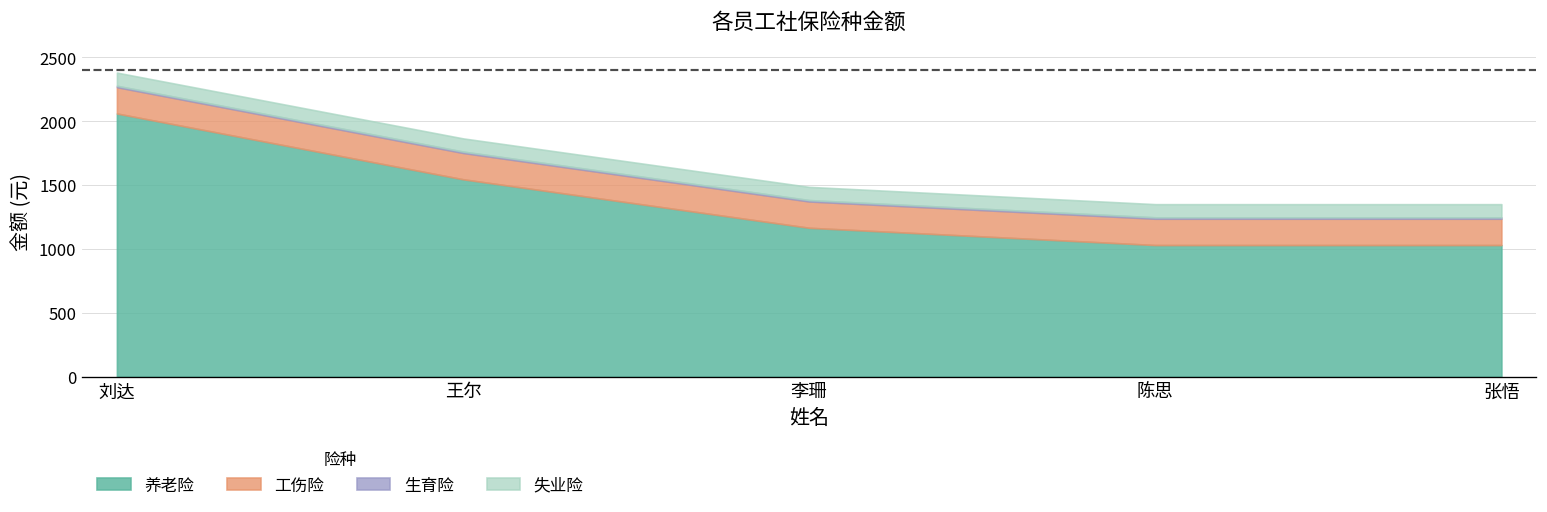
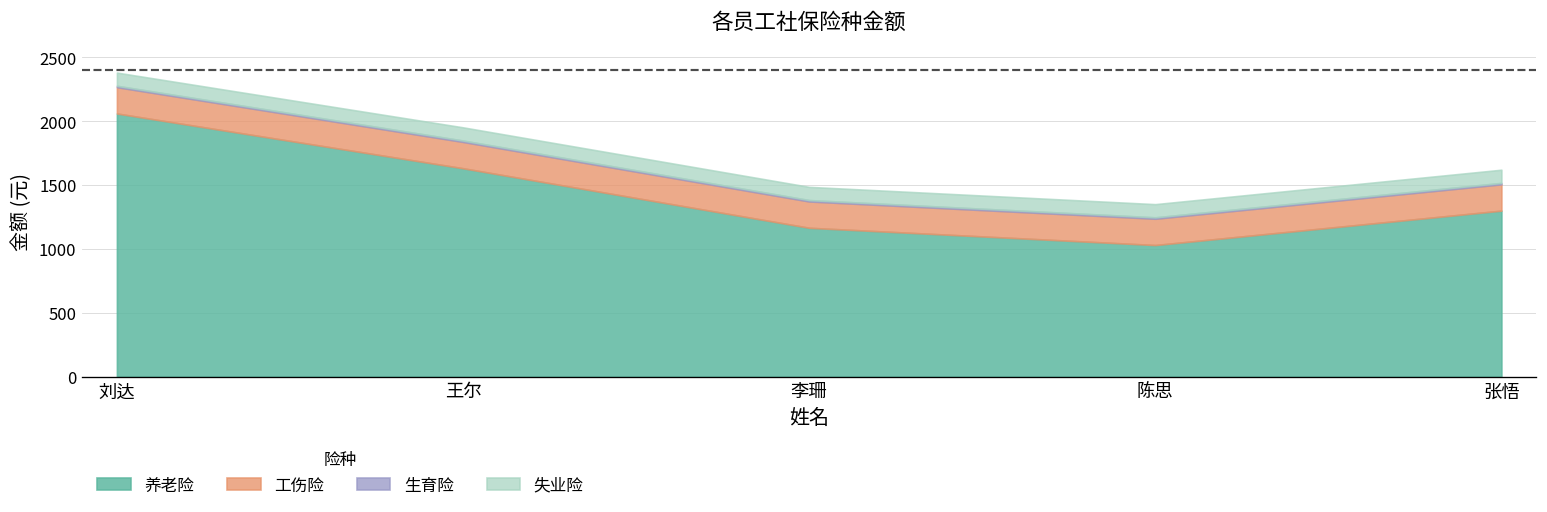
  {
    "养老险": {
      "刘达": 2060,
-     "王尔": 1550,
+     "王尔": 1630,
      "李珊": 1170,
      "陈思": 1030,
-     "张悟": 1030
+     "张悟": 1300
    }
  }
